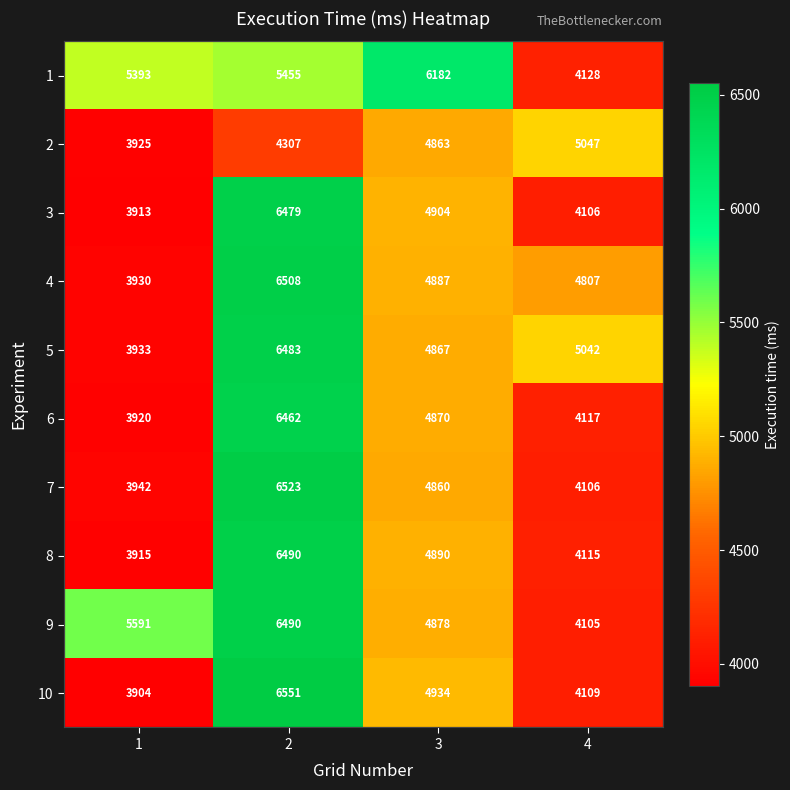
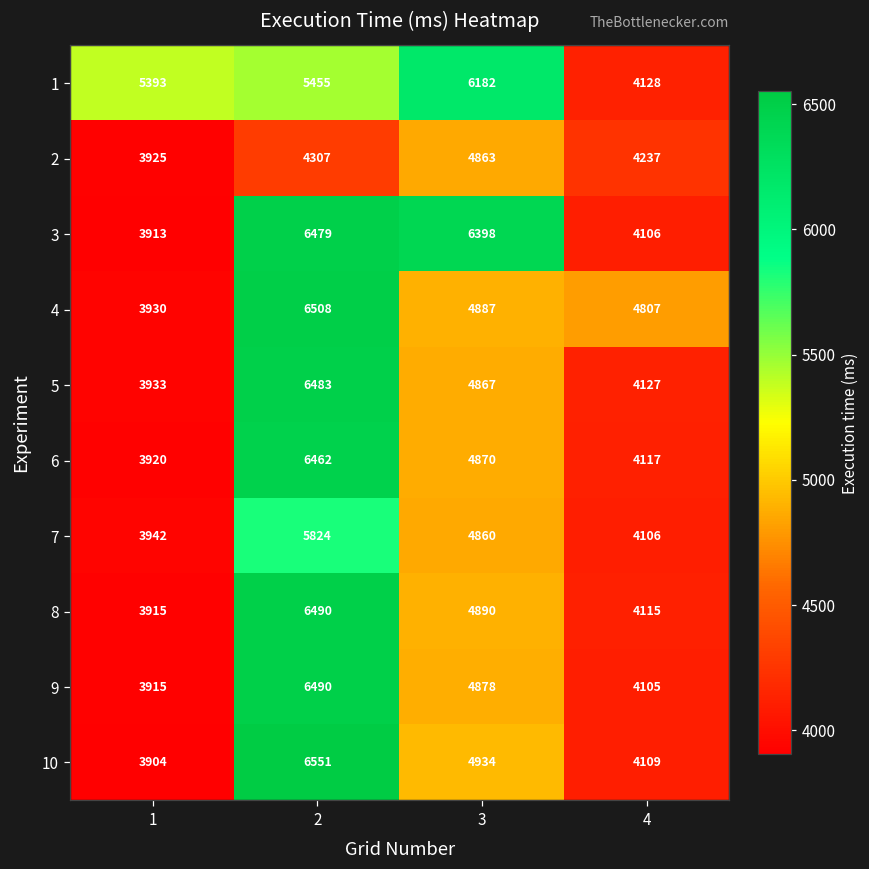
  {
    "1": {
      "1": 5393,
      "2": 5455,
      "3": 6182,
      "4": 4128
    },
    "2": {
      "1": 3925,
      "2": 4307,
      "3": 4863,
-     "4": 5047
+     "4": 4237
    },
    "3": {
      "1": 3913,
      "2": 6479,
-     "3": 4904,
+     "3": 6398,
      "4": 4106
    },
    "4": {
      "1": 3930,
      "2": 6508,
      "3": 4887,
      "4": 4807
    },
    "5": {
      "1": 3933,
      "2": 6483,
      "3": 4867,
-     "4": 5042
+     "4": 4127
    },
    "6": {
      "1": 3920,
      "2": 6462,
      "3": 4870,
      "4": 4117
    },
    "7": {
      "1": 3942,
-     "2": 6523,
+     "2": 5824,
      "3": 4860,
      "4": 4106
    },
    "8": {
      "1": 3915,
      "2": 6490,
      "3": 4890,
      "4": 4115
    },
    "9": {
-     "1": 5591,
+     "1": 3915,
      "2": 6490,
      "3": 4878,
      "4": 4105
    },
    "10": {
      "1": 3904,
      "2": 6551,
      "3": 4934,
      "4": 4109
    }
  }
